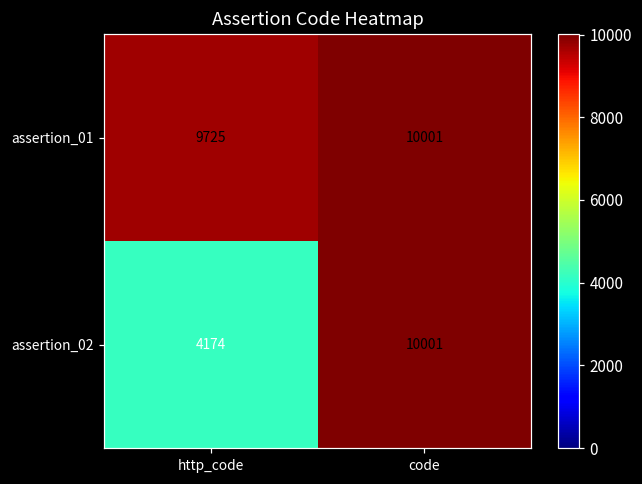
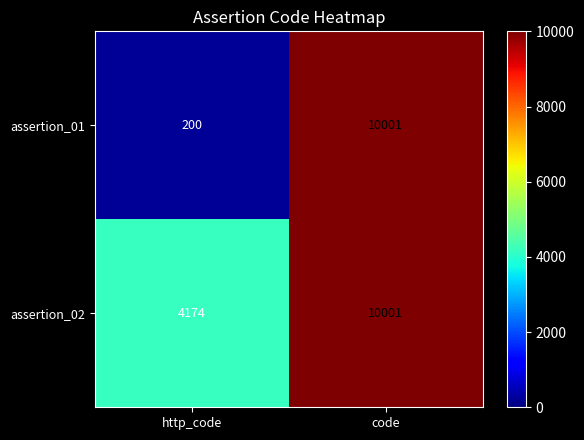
  {
    "assertion_01": {
-     "http_code": 9725,
+     "http_code": 200,
      "code": 10001
    },
    "assertion_02": {
      "http_code": 4174,
      "code": 10001
    }
  }
